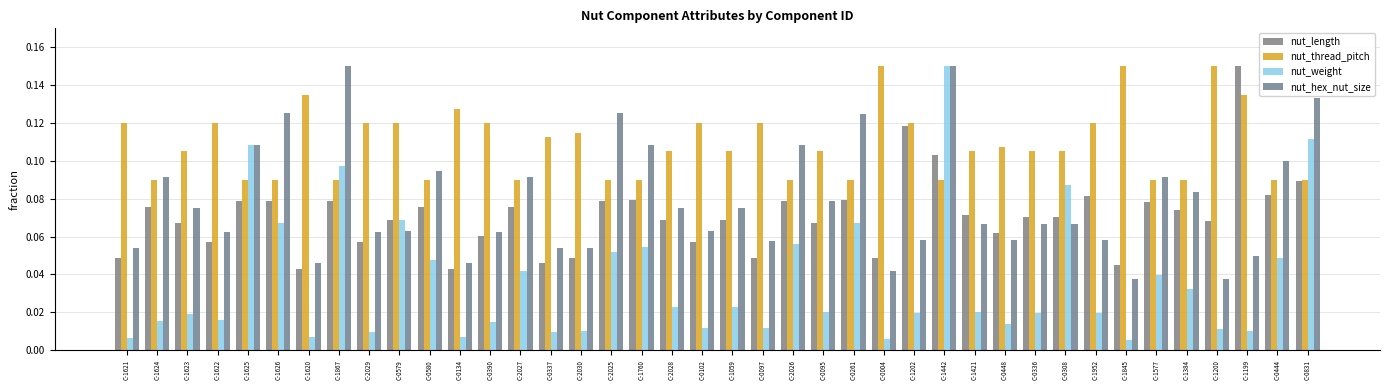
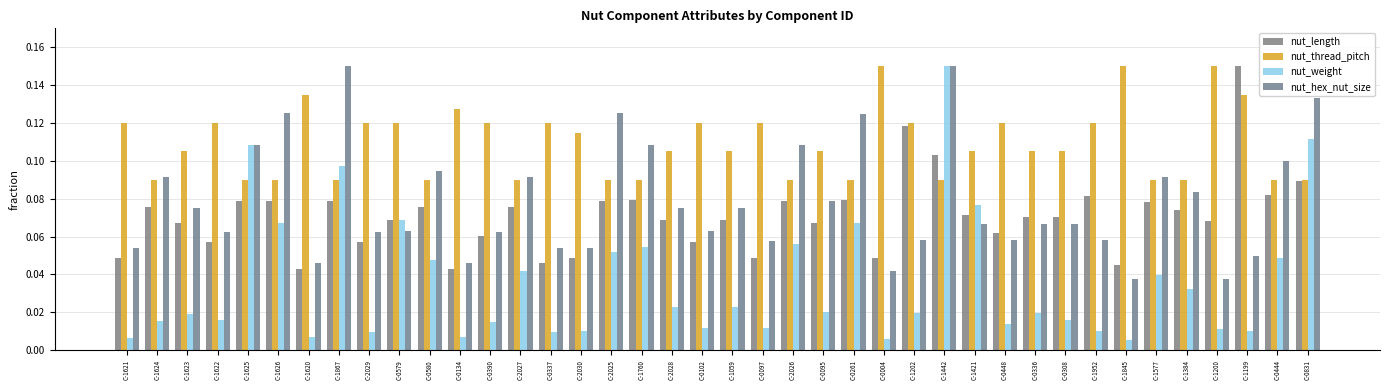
  {
    "nut_thread_pitch": {
      "C-1621": 0.120,
      "C-1624": 0.090,
      "C-1623": 0.105,
      "C-1622": 0.120,
      "C-1625": 0.090,
      "C-1626": 0.090,
      "C-1620": 0.135,
      "C-1867": 0.090,
      "C-2029": 0.120,
      "C-0579": 0.120,
      "C-0580": 0.090,
      "C-0134": 0.128,
      "C-0390": 0.120,
      "C-2027": 0.090,
-     "C-0337": 0.112,
+     "C-0337": 0.120,
      "C-2030": 0.115,
      "C-2025": 0.090,
      "C-1760": 0.090,
      "C-2028": 0.105,
      "C-0102": 0.120,
      "C-1059": 0.105,
      "C-0097": 0.120,
      "C-2026": 0.090,
      "C-0095": 0.105,
      "C-0261": 0.090,
      "C-0004": 0.150,
      "C-1202": 0.120,
      "C-1442": 0.090,
      "C-1421": 0.105,
-     "C-0448": 0.107,
+     "C-0448": 0.120,
      "C-0336": 0.105,
      "C-0308": 0.105,
      "C-1952": 0.120,
      "C-1845": 0.150,
      "C-1577": 0.090,
      "C-1384": 0.090,
      "C-1200": 0.150,
      "C-1199": 0.135,
      "C-0444": 0.090,
      "C-0831": 0.090
    },
    "nut_weight": {
      "C-1621": 0.007,
      "C-1624": 0.015,
      "C-1623": 0.019,
      "C-1622": 0.016,
      "C-1625": 0.108,
      "C-1626": 0.067,
      "C-1620": 0.007,
      "C-1867": 0.097,
      "C-2029": 0.010,
      "C-0579": 0.069,
      "C-0580": 0.048,
      "C-0134": 0.007,
      "C-0390": 0.015,
      "C-2027": 0.042,
      "C-0337": 0.010,
      "C-2030": 0.010,
      "C-2025": 0.052,
      "C-1760": 0.054,
      "C-2028": 0.023,
      "C-0102": 0.012,
      "C-1059": 0.023,
      "C-0097": 0.012,
      "C-2026": 0.056,
      "C-0095": 0.020,
      "C-0261": 0.067,
      "C-0004": 0.006,
      "C-1202": 0.020,
      "C-1442": 0.150,
-     "C-1421": 0.020,
+     "C-1421": 0.077,
      "C-0448": 0.014,
      "C-0336": 0.020,
-     "C-0308": 0.087,
-     "C-1952": 0.020,
+     "C-0308": 0.016,
+     "C-1952": 0.010,
      "C-1845": 0.005,
      "C-1577": 0.040,
      "C-1384": 0.032,
      "C-1200": 0.011,
      "C-1199": 0.010,
      "C-0444": 0.049,
      "C-0831": 0.112
    }
  }
